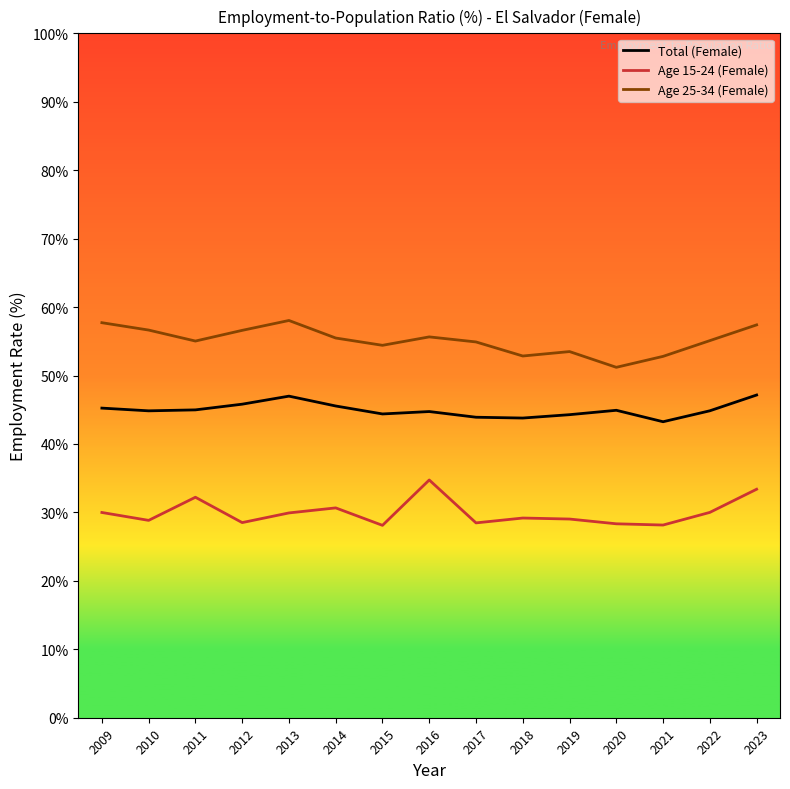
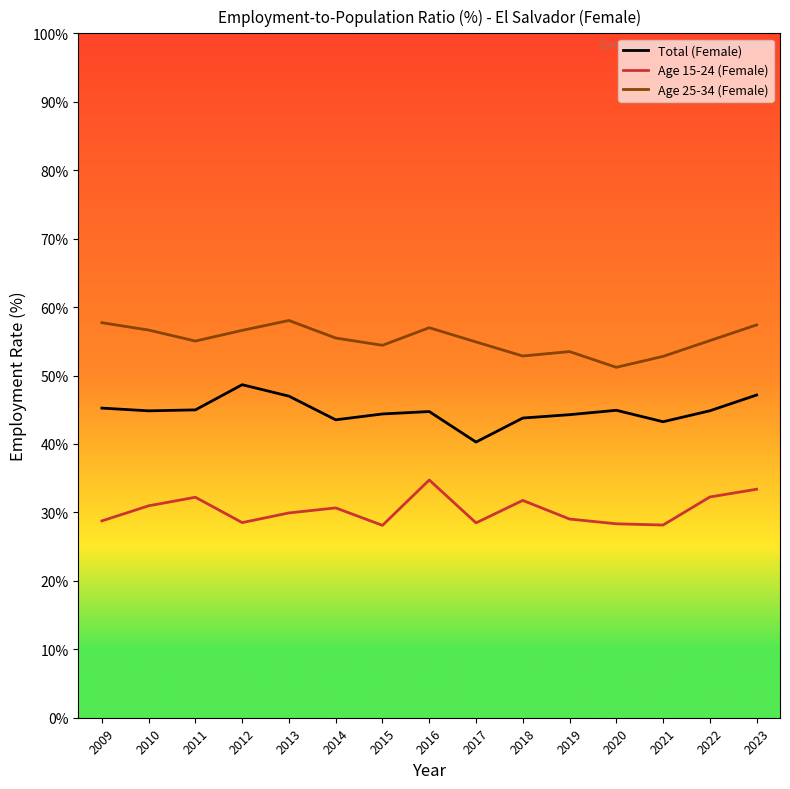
  {
    "Total (Female)": {
      "2009": "45%",
      "2010": "45%",
      "2011": "45%",
-     "2012": "46%",
+     "2012": "49%",
      "2013": "47%",
-     "2014": "46%",
+     "2014": "44%",
      "2015": "44%",
      "2016": "45%",
-     "2017": "44%",
+     "2017": "40%",
      "2018": "44%",
      "2019": "44%",
      "2020": "45%",
      "2021": "43%",
      "2022": "45%",
      "2023": "47%"
    },
    "Age 15-24 (Female)": {
-     "2009": "30%",
-     "2010": "29%",
+     "2009": "29%",
+     "2010": "31%",
      "2011": "32%",
      "2012": "29%",
      "2013": "30%",
      "2014": "31%",
      "2015": "28%",
      "2016": "35%",
      "2017": "28%",
-     "2018": "29%",
+     "2018": "32%",
      "2019": "29%",
      "2020": "28%",
      "2021": "28%",
-     "2022": "30%",
+     "2022": "32%",
      "2023": "33%"
    },
    "Age 25-34 (Female)": {
      "2009": "58%",
      "2010": "57%",
      "2011": "55%",
      "2012": "57%",
      "2013": "58%",
      "2014": "55%",
      "2015": "54%",
-     "2016": "56%",
+     "2016": "57%",
      "2017": "55%",
      "2018": "53%",
      "2019": "54%",
      "2020": "51%",
      "2021": "53%",
      "2022": "55%",
      "2023": "57%"
    }
  }
